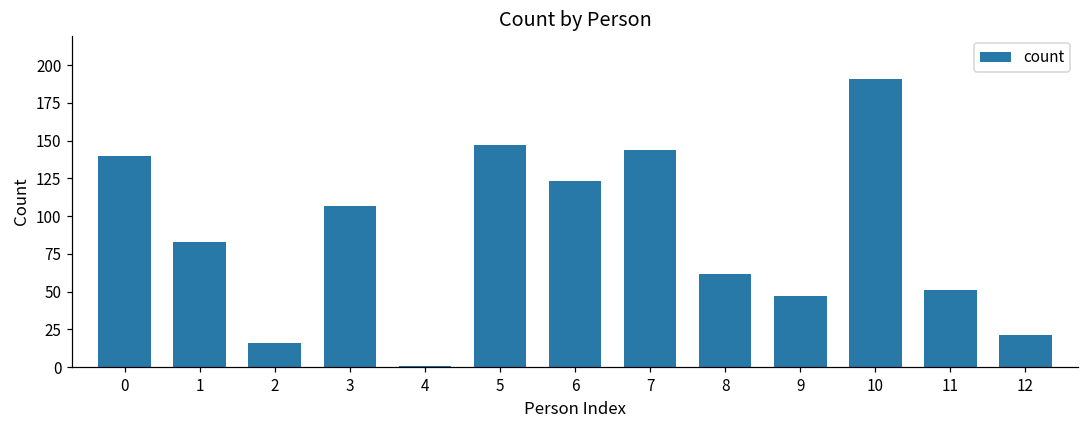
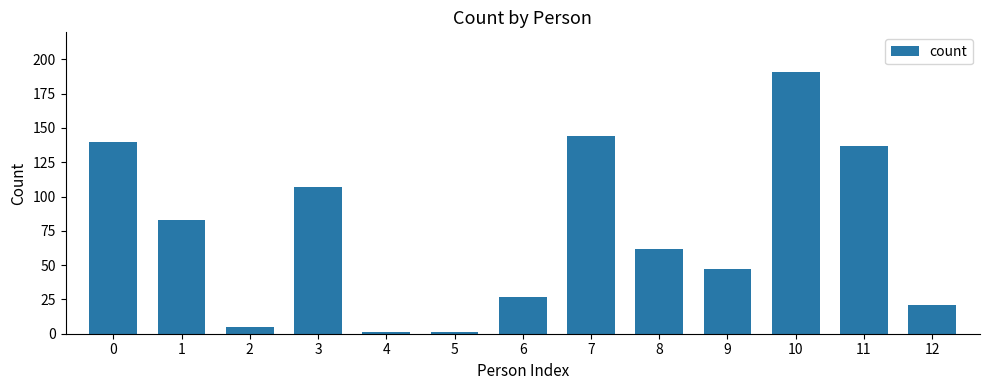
  {
    "0": 140,
    "1": 83,
-   "2": 16,
+   "2": 5,
    "3": 107,
-   "5": 147,
-   "6": 123,
+   "5": 1,
+   "6": 27,
    "7": 144,
    "8": 62,
    "9": 47,
    "10": 191,
-   "11": 51,
+   "11": 137,
    "12": 21
  }
